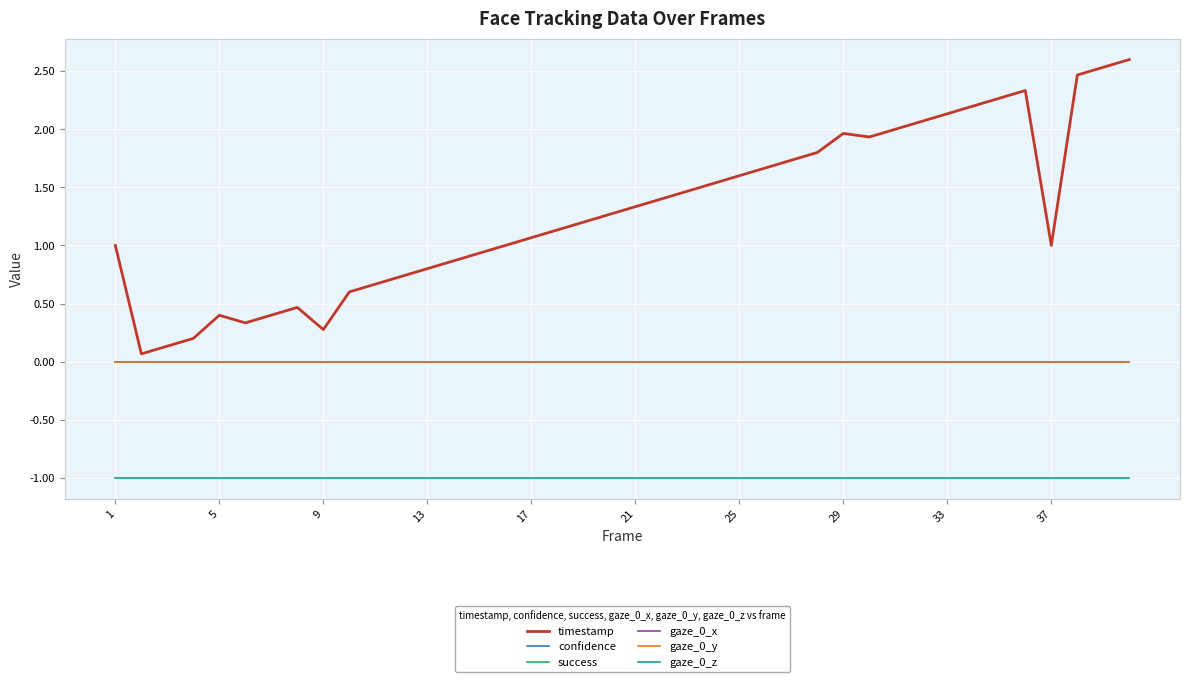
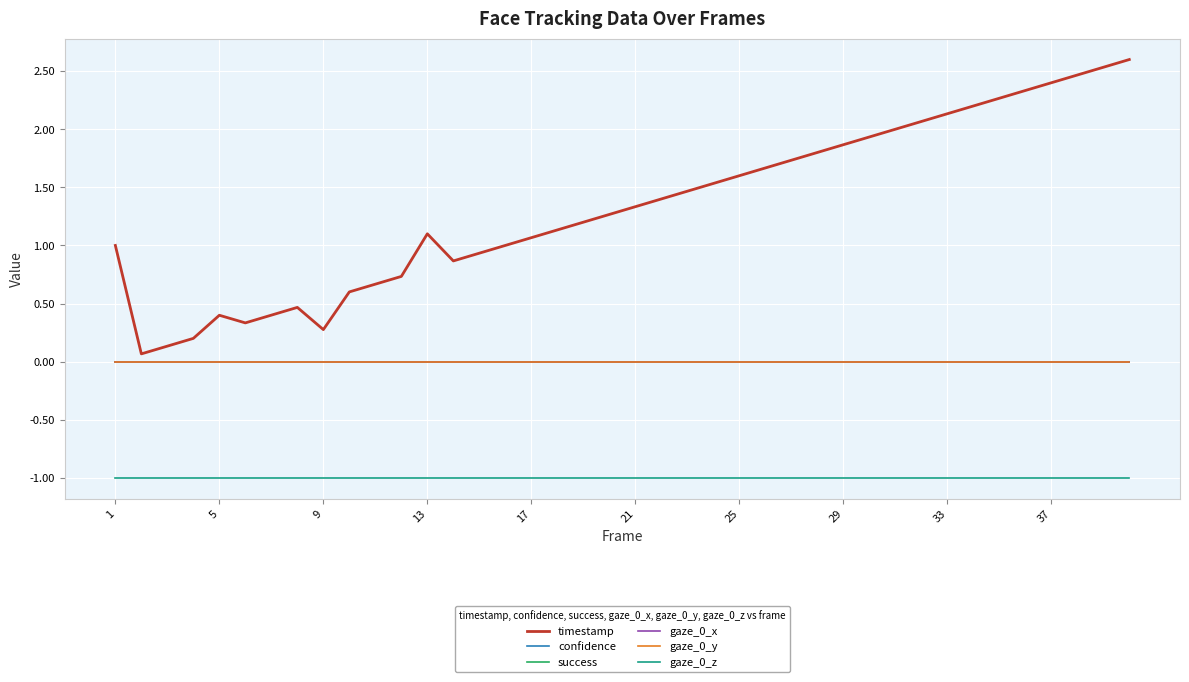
  {
    "timestamp": {
      "1": 1.00,
      "5": 0.40,
      "9": 0.28,
-     "13": 0.8,
+     "13": 1.1,
      "17": 1.07,
      "21": 1.33,
      "25": 1.60,
-     "29": 1.96,
+     "29": 1.87,
      "33": 2.13,
-     "37": 1.0
+     "37": 2.4
    },
    "gaze_0_y": {
      "1": 0.00,
      "5": 0.00,
      "9": 0.00,
      "13": 0.00,
      "17": 0.00,
      "21": 0.00,
      "25": 0.00,
      "29": 0.00,
      "33": 0.00,
      "37": 0.00
    },
    "gaze_0_z": {
      "1": -1.00,
      "5": -1.00,
      "9": -1.00,
      "13": -1.00,
      "17": -1.00,
      "21": -1.00,
      "25": -1.00,
      "29": -1.00,
      "33": -1.00,
      "37": -1.00
    }
  }
